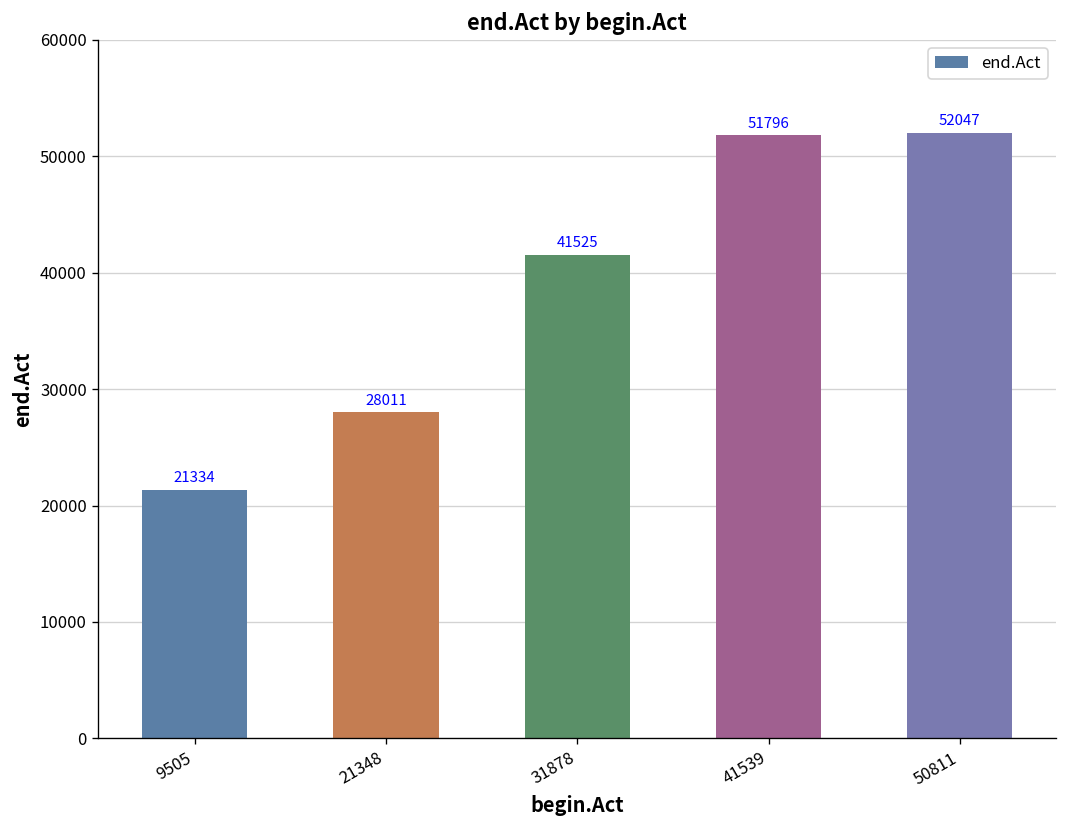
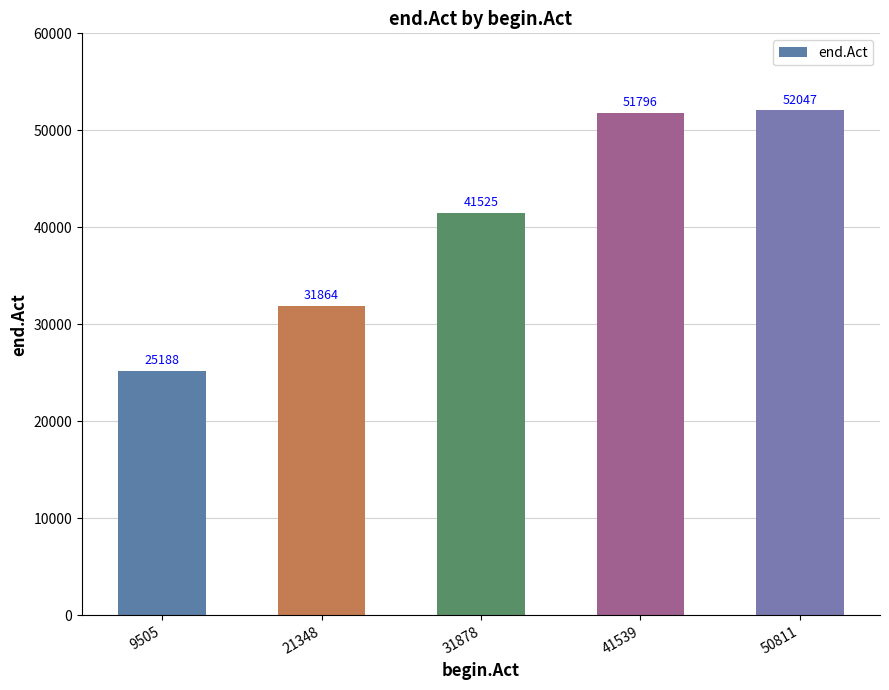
  {
-   "9505": 21334,
-   "21348": 28011,
+   "9505": 25188,
+   "21348": 31864,
    "31878": 41525,
    "41539": 51796,
    "50811": 52047
  }
